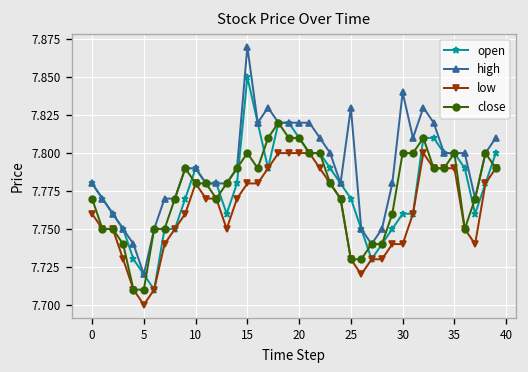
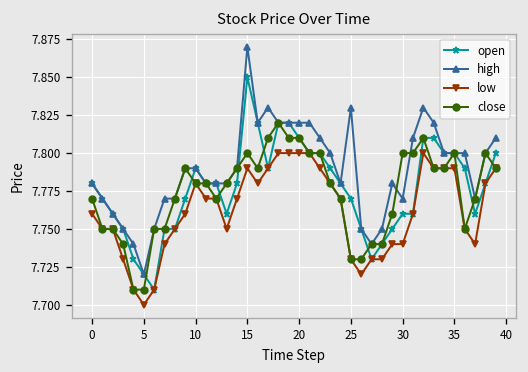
  {
    "open": {
      "15": 7.85,
      "25": 7.77,
      "30": 7.76
    },
    "high": {
      "15": 7.87,
      "20": 7.82,
      "25": 7.83,
-     "30": 7.84
+     "30": 7.77
    },
    "low": {
      "0": 7.76,
      "5": 7.70,
-     "15": 7.78,
+     "15": 7.79,
      "20": 7.80,
      "30": 7.74,
      "35": 7.79
    },
    "close": {
      "0": 7.77,
      "5": 7.71,
      "15": 7.80,
      "30": 7.80
    }
  }
